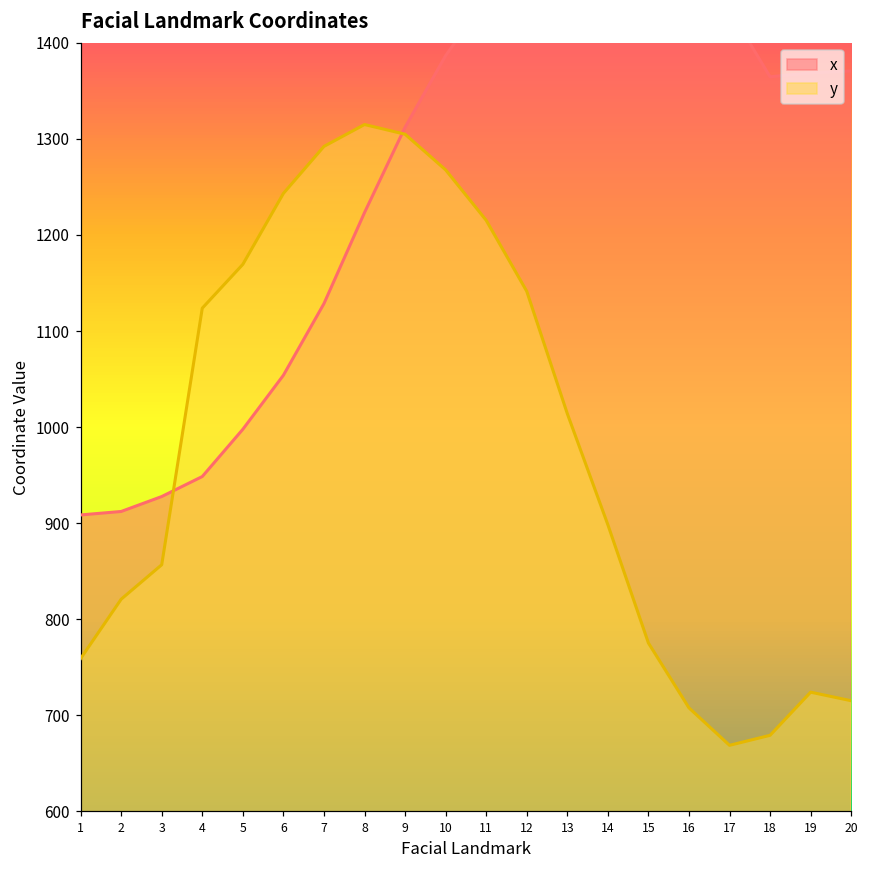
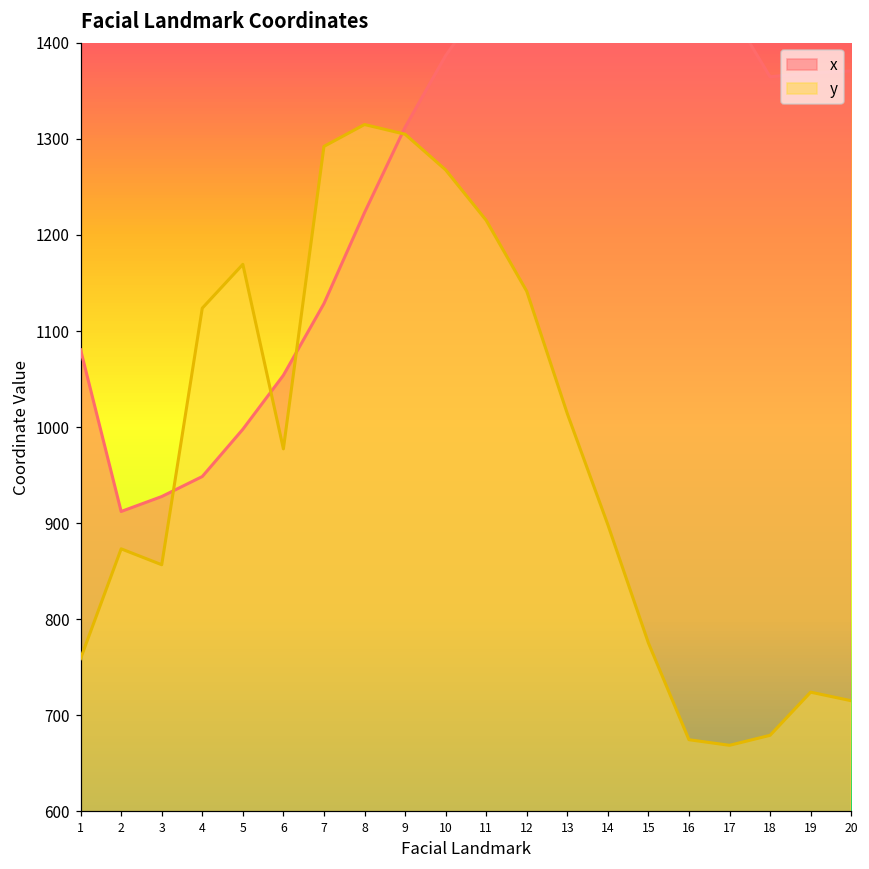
  {
    "x": {
-     "1": 910,
+     "1": 1080,
      "2": 910,
      "3": 930,
      "4": 950,
      "5": 1000,
      "6": 1050,
      "7": 1130,
      "8": 1220,
      "9": 1310,
      "10": 1390,
      "18": 1360,
      "20": 1370
    },
    "y": {
      "1": 760,
-     "2": 820,
+     "2": 870,
      "3": 860,
      "4": 1120,
      "5": 1170,
-     "6": 1240,
+     "6": 980,
      "7": 1290,
      "8": 1310,
      "9": 1300,
      "10": 1270,
      "11": 1220,
      "12": 1140,
      "13": 1010,
      "14": 900,
      "15": 780,
-     "16": 710,
+     "16": 670,
      "17": 670,
      "18": 680,
      "19": 720,
      "20": 720
    }
  }
